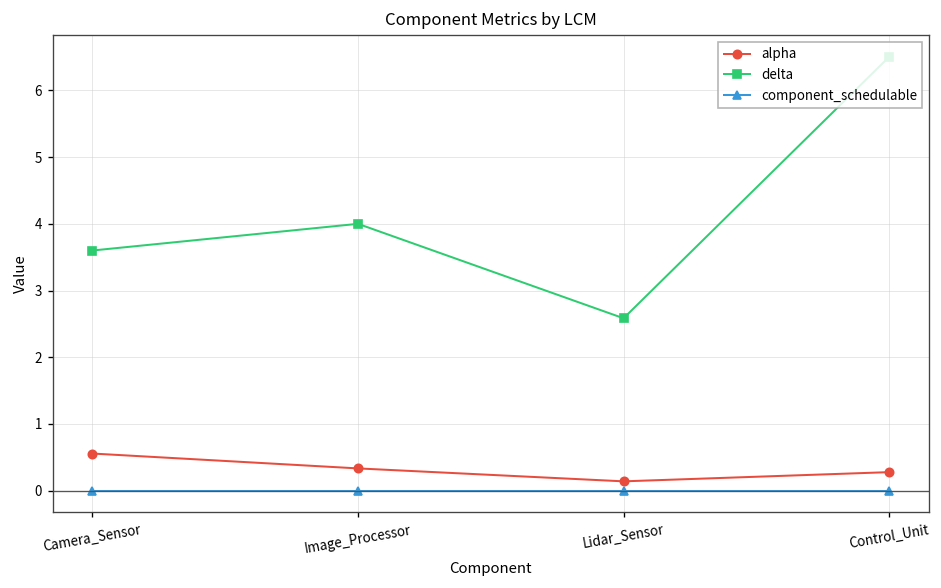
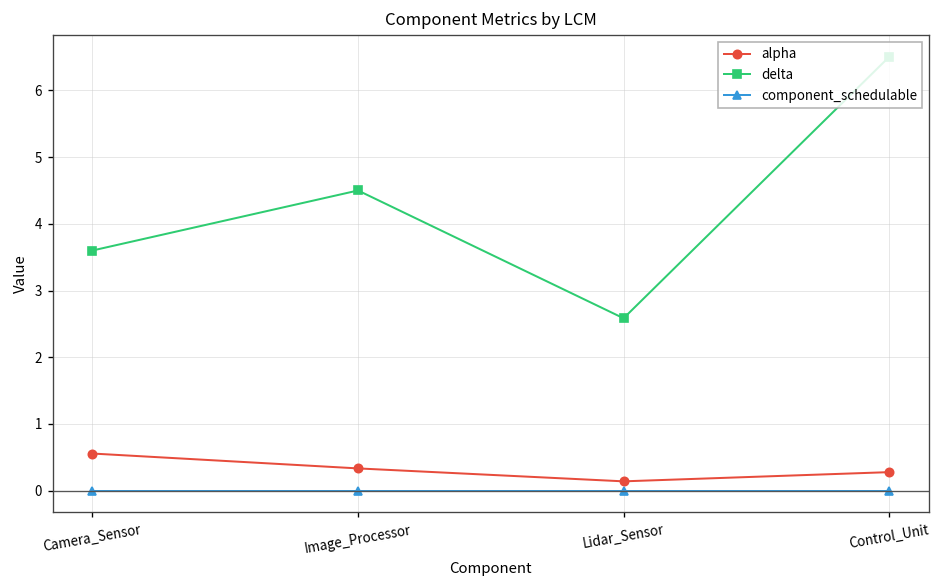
  {
    "alpha": {
      "Camera_Sensor": 0.6,
      "Image_Processor": 0.3,
      "Lidar_Sensor": 0.1,
      "Control_Unit": 0.3
    },
    "delta": {
      "Camera_Sensor": 3.6,
-     "Image_Processor": 4.0,
+     "Image_Processor": 4.5,
      "Lidar_Sensor": 2.6
    },
    "component_schedulable": {
      "Camera_Sensor": 0.0,
      "Image_Processor": 0.0,
      "Lidar_Sensor": 0.0,
      "Control_Unit": 0.0
    }
  }
